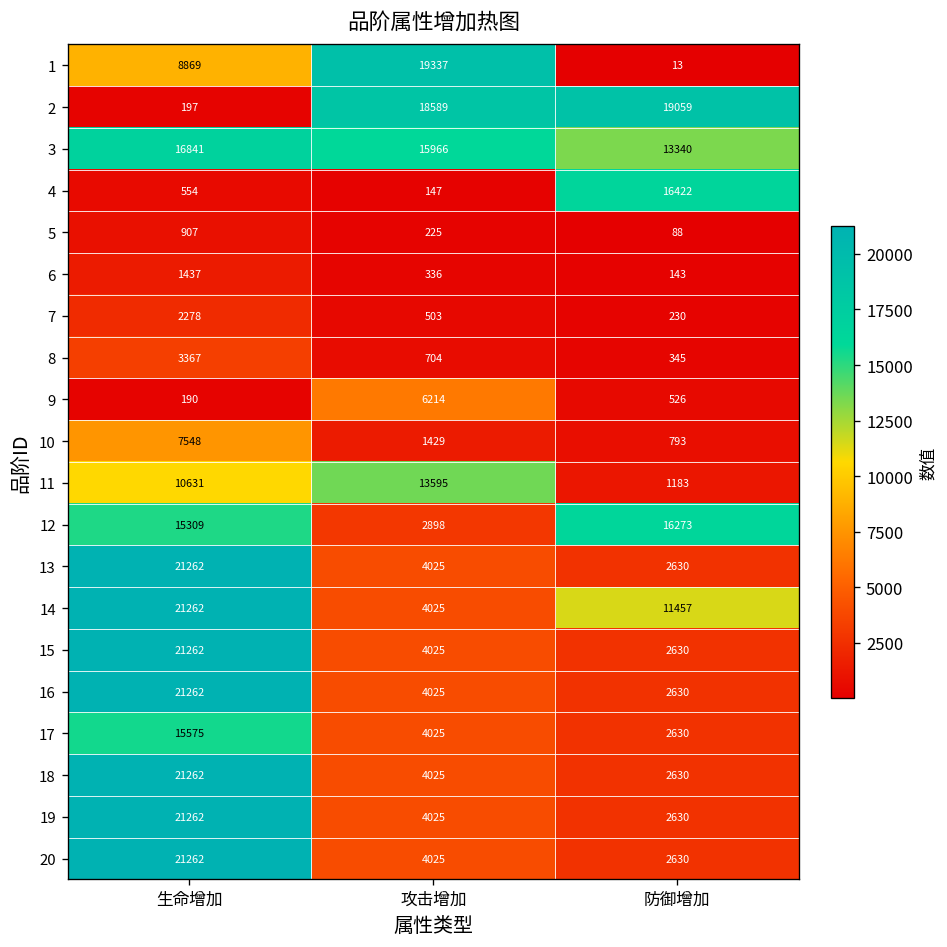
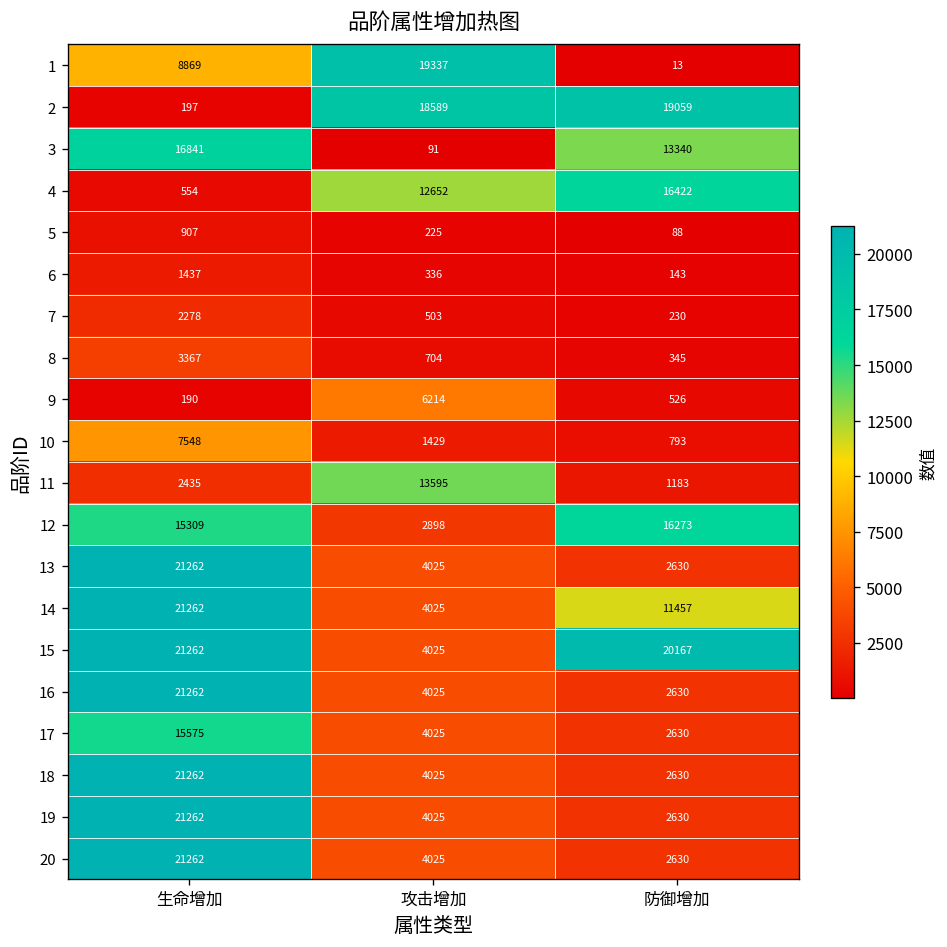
  {
    "1": {
      "生命增加": 8869,
      "攻击增加": 19337,
      "防御增加": 13
    },
    "2": {
      "生命增加": 197,
      "攻击增加": 18589,
      "防御增加": 19059
    },
    "3": {
      "生命增加": 16841,
-     "攻击增加": 15966,
+     "攻击增加": 91,
      "防御增加": 13340
    },
    "4": {
      "生命增加": 554,
-     "攻击增加": 147,
+     "攻击增加": 12652,
      "防御增加": 16422
    },
    "5": {
      "生命增加": 907,
      "攻击增加": 225,
      "防御增加": 88
    },
    "6": {
      "生命增加": 1437,
      "攻击增加": 336,
      "防御增加": 143
    },
    "7": {
      "生命增加": 2278,
      "攻击增加": 503,
      "防御增加": 230
    },
    "8": {
      "生命增加": 3367,
      "攻击增加": 704,
      "防御增加": 345
    },
    "9": {
      "生命增加": 190,
      "攻击增加": 6214,
      "防御增加": 526
    },
    "10": {
      "生命增加": 7548,
      "攻击增加": 1429,
      "防御增加": 793
    },
    "11": {
-     "生命增加": 10631,
+     "生命增加": 2435,
      "攻击增加": 13595,
      "防御增加": 1183
    },
    "12": {
      "生命增加": 15309,
      "攻击增加": 2898,
      "防御增加": 16273
    },
    "13": {
      "生命增加": 21262,
      "攻击增加": 4025,
      "防御增加": 2630
    },
    "14": {
      "生命增加": 21262,
      "攻击增加": 4025,
      "防御增加": 11457
    },
    "15": {
      "生命增加": 21262,
      "攻击增加": 4025,
-     "防御增加": 2630
+     "防御增加": 20167
    },
    "16": {
      "生命增加": 21262,
      "攻击增加": 4025,
      "防御增加": 2630
    },
    "17": {
      "生命增加": 15575,
      "攻击增加": 4025,
      "防御增加": 2630
    },
    "18": {
      "生命增加": 21262,
      "攻击增加": 4025,
      "防御增加": 2630
    },
    "19": {
      "生命增加": 21262,
      "攻击增加": 4025,
      "防御增加": 2630
    },
    "20": {
      "生命增加": 21262,
      "攻击增加": 4025,
      "防御增加": 2630
    }
  }
